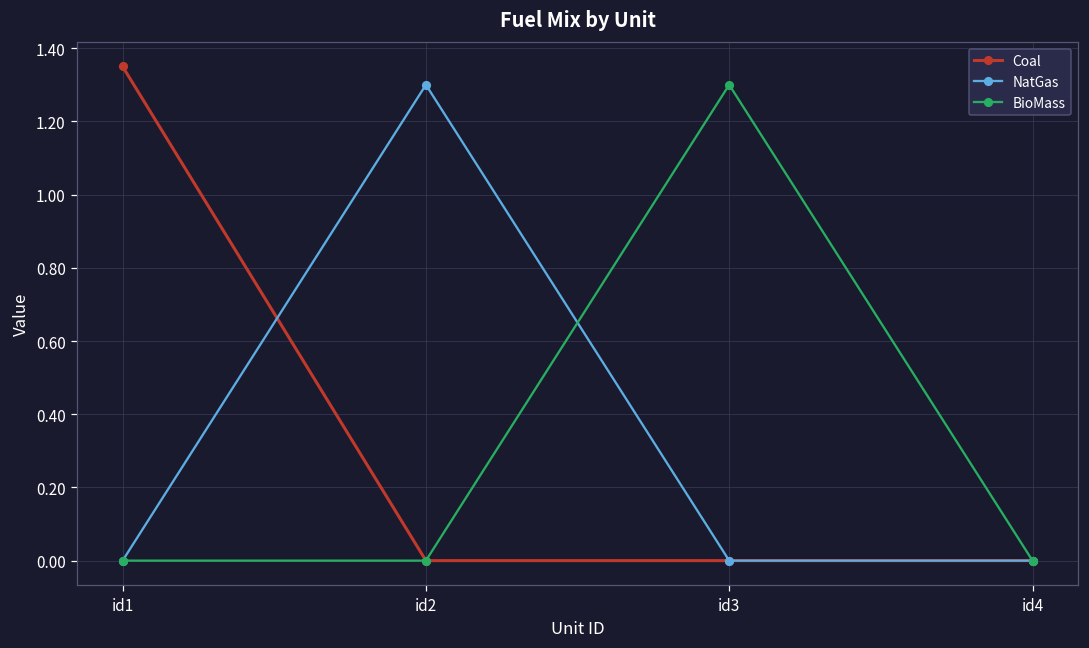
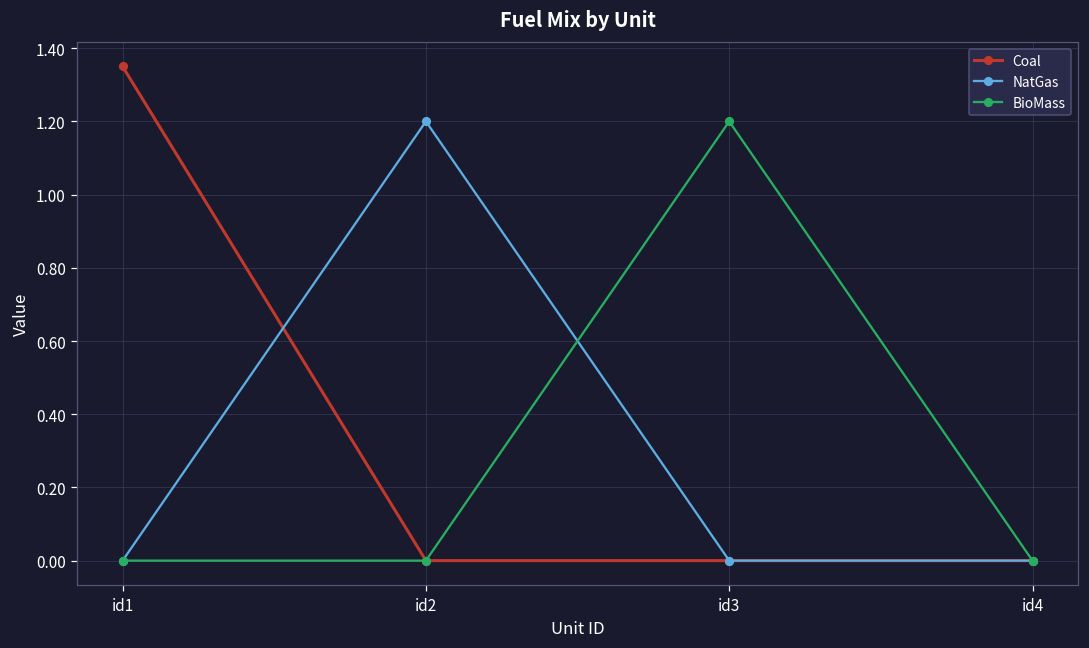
  {
    "Coal": {
      "id1": 1.35
    },
    "NatGas": {
-     "id2": 1.3
+     "id2": 1.2
    },
    "BioMass": {
-     "id3": 1.3
+     "id3": 1.2
    }
  }
